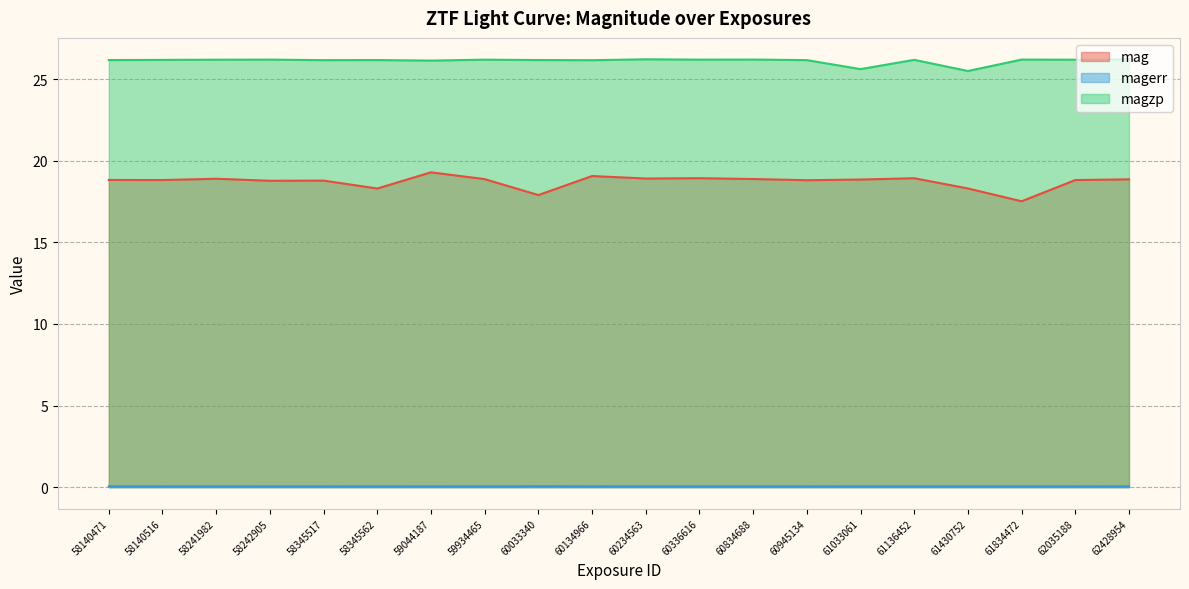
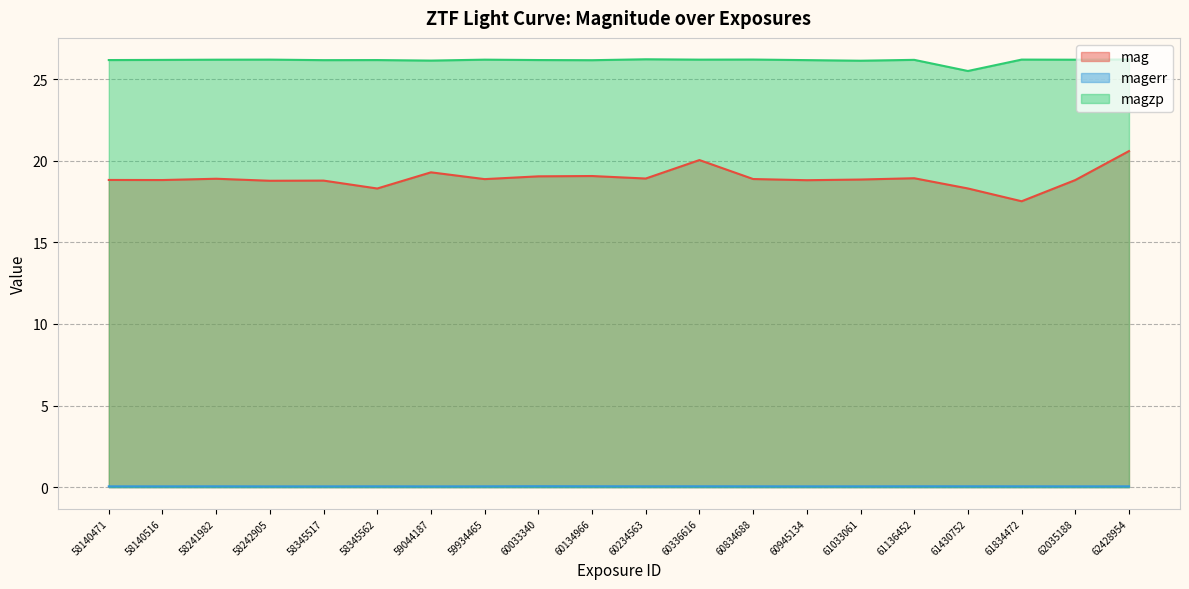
  {
    "mag": {
      "58140471": 18.8,
      "58140516": 18.8,
      "58241982": 18.9,
      "58242905": 18.8,
      "58345517": 18.8,
      "58345562": 18.3,
      "59044187": 19.3,
      "59934465": 18.9,
-     "60033340": 17.9,
+     "60033340": 19.0,
      "60134966": 19.1,
      "60234563": 18.9,
-     "60336616": 18.9,
+     "60336616": 20.0,
      "60834688": 18.9,
      "60945134": 18.8,
      "61033061": 18.8,
      "61136452": 18.9,
      "61430752": 18.3,
      "61834472": 17.5,
      "62035188": 18.8,
-     "62428954": 18.9
+     "62428954": 20.6
    },
    "magerr": {
      "58140471": 0.0,
      "58140516": 0.0,
      "58241982": 0.1,
      "58242905": 0.0,
      "58345517": 0.0,
      "58345562": 0.1,
      "59044187": 0.0,
      "59934465": 0.0,
      "60033340": 0.1,
      "60134966": 0.1,
      "60234563": 0.1,
      "60336616": 0.1,
      "60834688": 0.0,
      "60945134": 0.0,
      "61033061": 0.0,
      "61136452": 0.1,
      "61430752": 0.1,
      "61834472": 0.1,
      "62035188": 0.0,
      "62428954": 0.0
    },
    "magzp": {
      "58140471": 26.2,
      "58140516": 26.2,
      "58241982": 26.2,
      "58242905": 26.2,
      "58345517": 26.2,
      "58345562": 26.2,
      "59044187": 26.1,
      "59934465": 26.2,
      "60033340": 26.2,
      "60134966": 26.2,
      "60234563": 26.2,
      "60336616": 26.2,
      "60834688": 26.2,
      "60945134": 26.2,
-     "61033061": 25.6,
+     "61033061": 26.1,
      "61136452": 26.2,
      "61430752": 25.5,
      "61834472": 26.2,
      "62035188": 26.2
    }
  }
